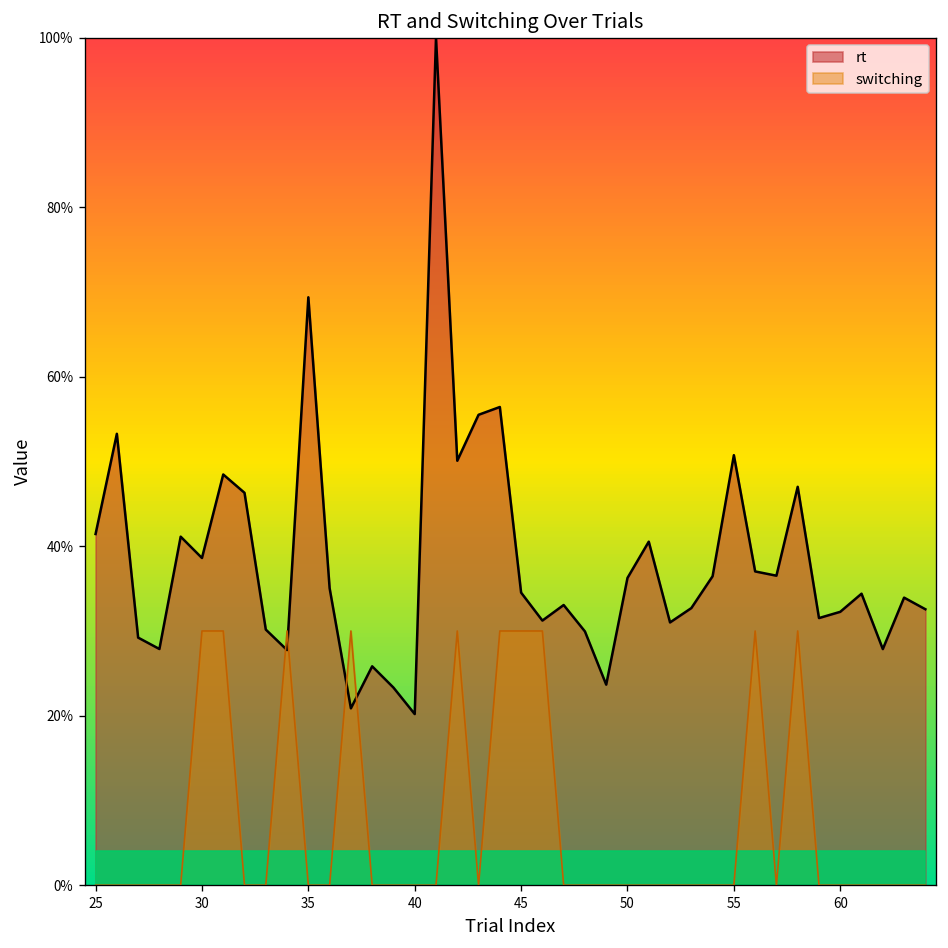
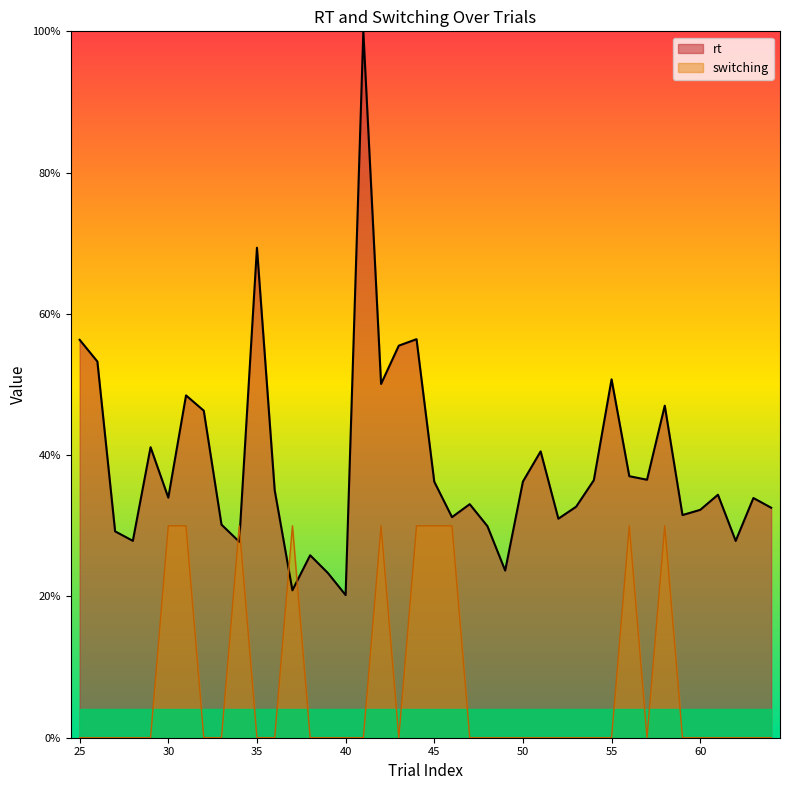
  {
    "rt": {
-     "25": "41%",
-     "30": "39%",
+     "25": "56%",
+     "30": "34%",
      "35": "69%",
      "40": "20%",
-     "45": "35%",
+     "45": "36%",
      "50": "36%",
      "55": "51%",
      "60": "32%"
    },
    "switching": {
      "25": "0%",
      "30": "30%",
      "35": "0%",
      "40": "0%",
      "45": "30%",
      "50": "0%",
      "55": "0%",
      "60": "0%"
    }
  }
